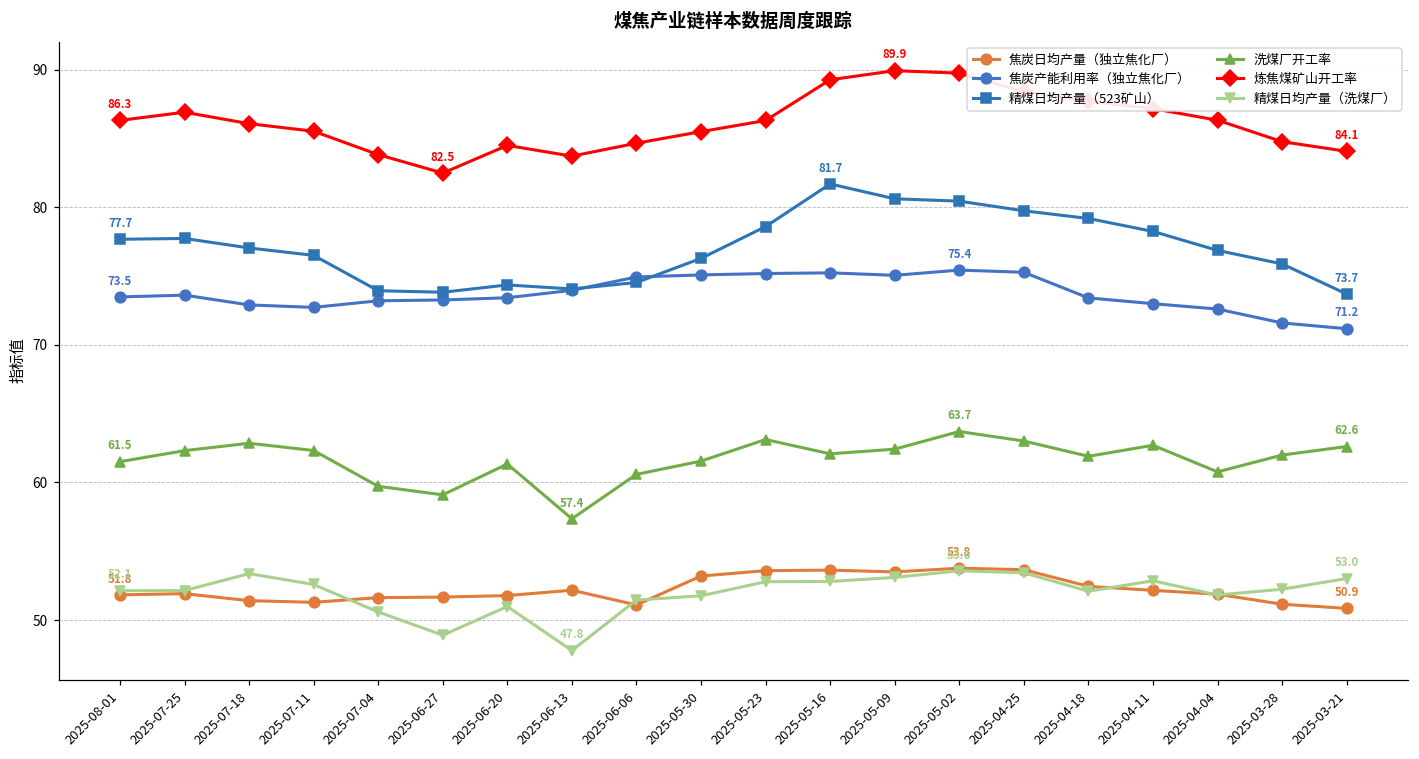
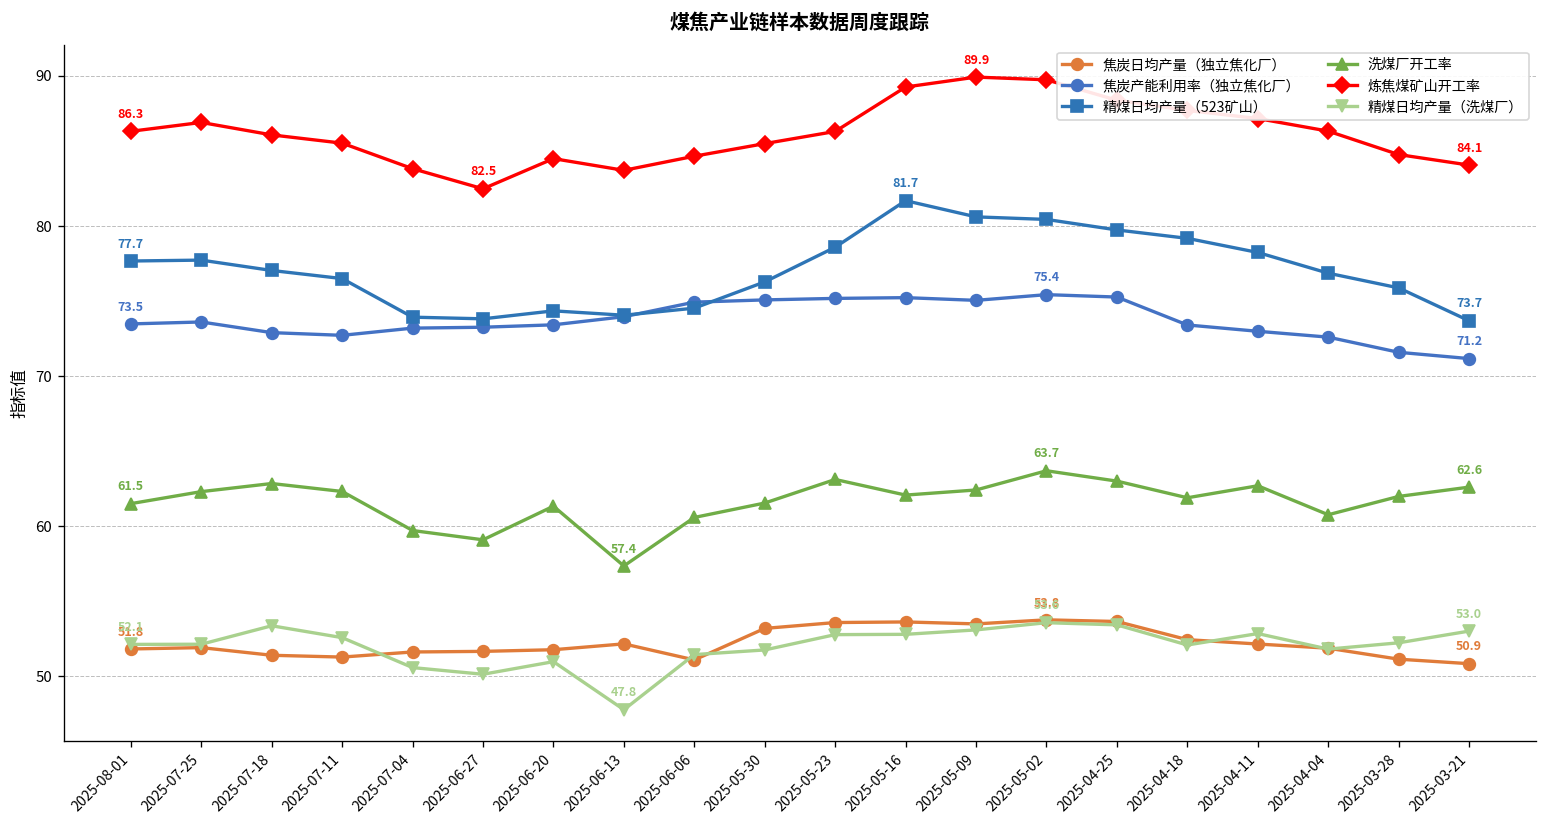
  {
    "焦炭日均产量（独立焦化厂）": {
      "2025-03-21": 50.9
    },
    "洗煤厂开工率": {
      "2025-08-01": 61.5,
      "2025-06-13": 57.4,
      "2025-05-02": 63.7,
      "2025-03-21": 62.6
    },
    "炼焦煤矿山开工率": {
      "2025-08-01": 86.3,
      "2025-06-27": 82.5,
      "2025-05-09": 89.9,
      "2025-03-21": 84.1
    },
    "精煤日均产量（洗煤厂）": {
      "2025-07-25": 52.1,
      "2025-07-18": 53.4,
      "2025-07-11": 52.6,
      "2025-07-04": 50.6,
-     "2025-06-27": 48.9,
+     "2025-06-27": 50.1,
      "2025-06-20": 51.0,
      "2025-06-06": 51.5,
      "2025-05-30": 51.8,
      "2025-05-23": 52.8,
      "2025-05-16": 52.8,
      "2025-05-09": 53.1,
      "2025-04-25": 53.4,
      "2025-04-18": 52.1,
      "2025-04-11": 52.9,
      "2025-03-28": 52.2
    }
  }
